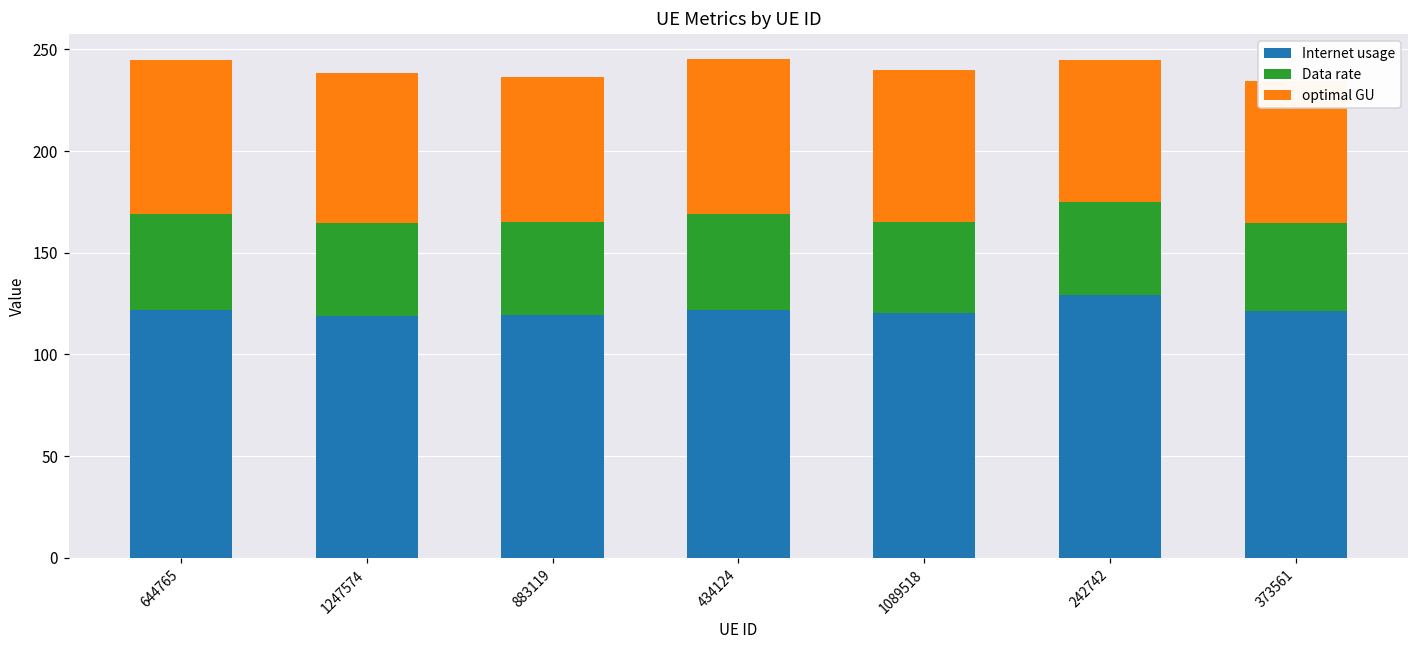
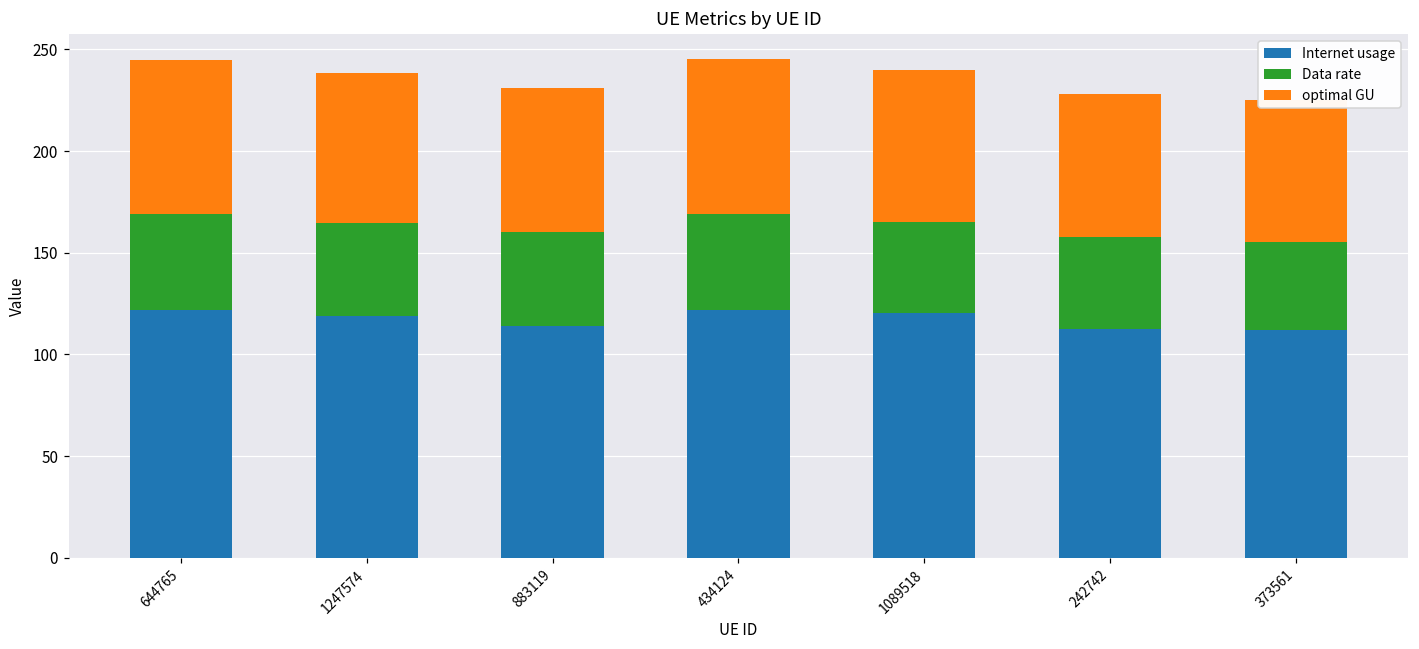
  {
    "Internet usage": {
      "644765": 122,
      "1247574": 119,
-     "883119": 119,
+     "883119": 114,
      "434124": 122,
      "1089518": 121,
-     "242742": 129,
-     "373561": 121
+     "242742": 113,
+     "373561": 112
    },
    "Data rate": {
      "644765": 47,
      "1247574": 46,
      "883119": 46,
      "434124": 47,
      "1089518": 44,
      "242742": 45,
      "373561": 43
    },
    "optimal GU": {
      "644765": 76,
      "1247574": 74,
      "883119": 71,
      "434124": 76,
      "1089518": 75,
      "242742": 70
    }
  }
